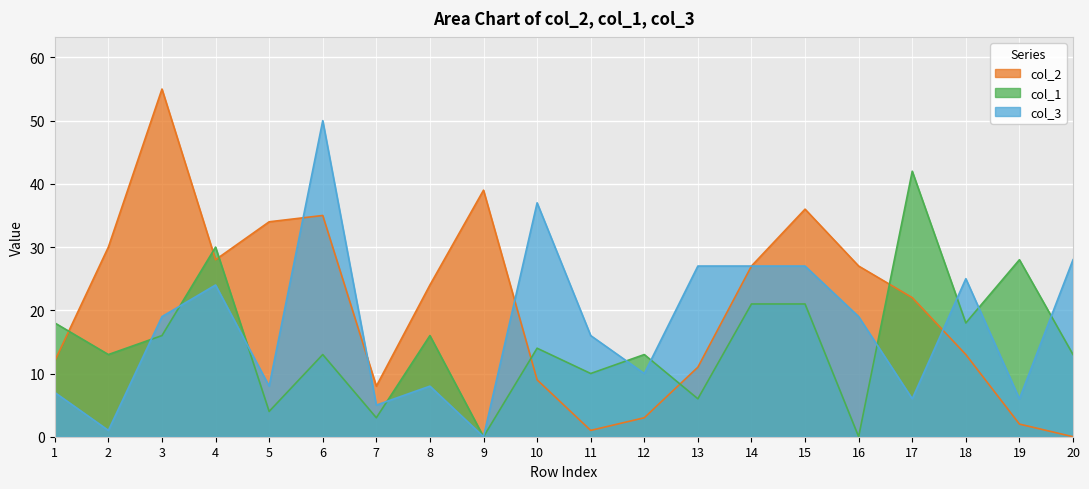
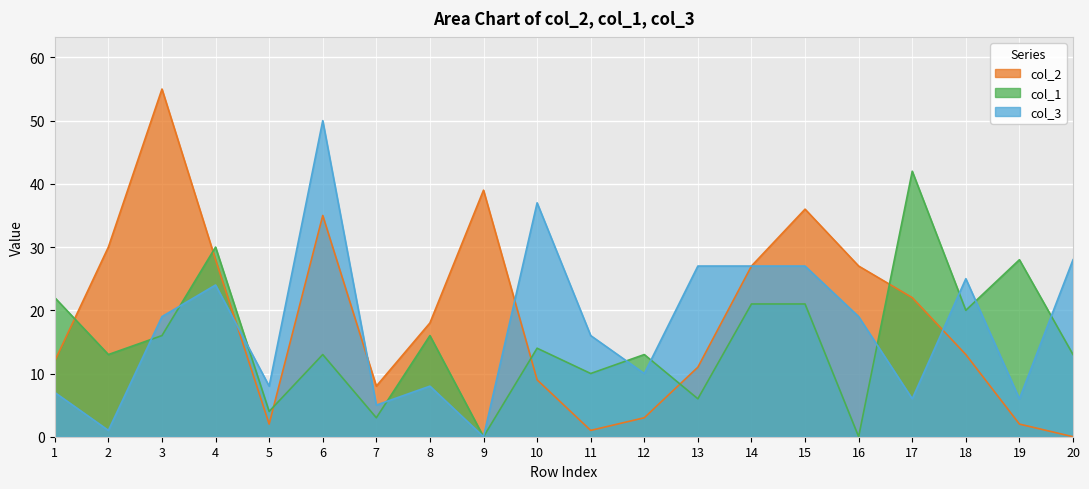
  {
    "col_2": {
      "1": 12,
      "2": 30,
      "3": 55,
      "4": 28,
-     "5": 34,
+     "5": 2,
      "6": 35,
      "7": 8,
-     "8": 24,
+     "8": 18,
      "9": 39,
      "10": 9,
      "11": 1,
      "12": 3,
      "13": 11,
      "15": 36,
      "16": 27,
      "17": 22,
      "18": 13,
      "19": 2,
      "20": 0
    },
    "col_1": {
-     "1": 18,
+     "1": 22,
      "2": 13,
      "3": 16,
      "4": 30,
      "5": 4,
      "6": 13,
      "7": 3,
      "8": 16,
      "10": 14,
      "11": 10,
      "12": 13,
      "13": 6,
      "14": 21,
      "15": 21,
      "16": 0,
      "17": 42,
-     "18": 18,
+     "18": 20,
      "19": 28,
      "20": 13
    },
    "col_3": {
      "1": 7,
      "2": 1,
      "3": 19,
      "4": 24,
      "5": 8,
      "6": 50,
      "7": 5,
      "8": 8,
      "10": 37,
      "11": 16,
      "12": 10,
      "13": 27,
      "15": 27,
      "16": 19,
      "17": 6,
      "18": 25,
      "19": 6,
      "20": 28
    }
  }
